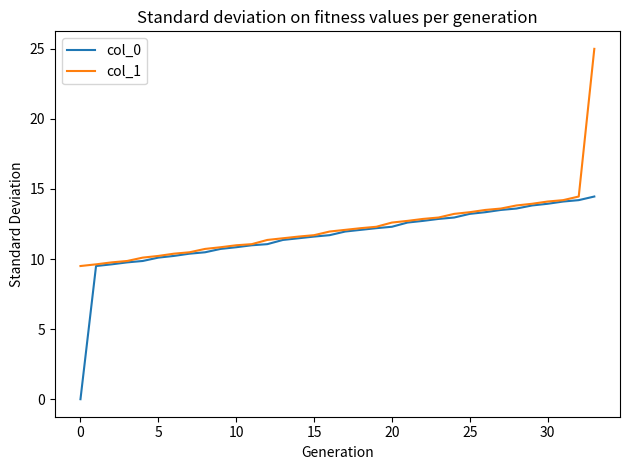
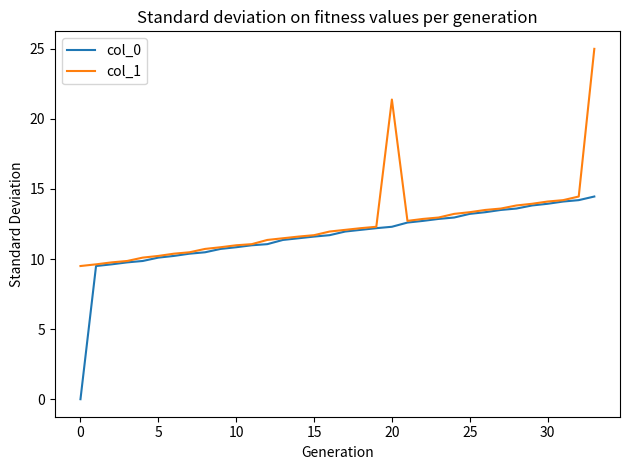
  {
    "col_0": {
      "0": 0.0,
      "20": 12.3
    },
    "col_1": {
      "0": 9.5,
-     "20": 12.6
+     "20": 21.4
    }
  }
